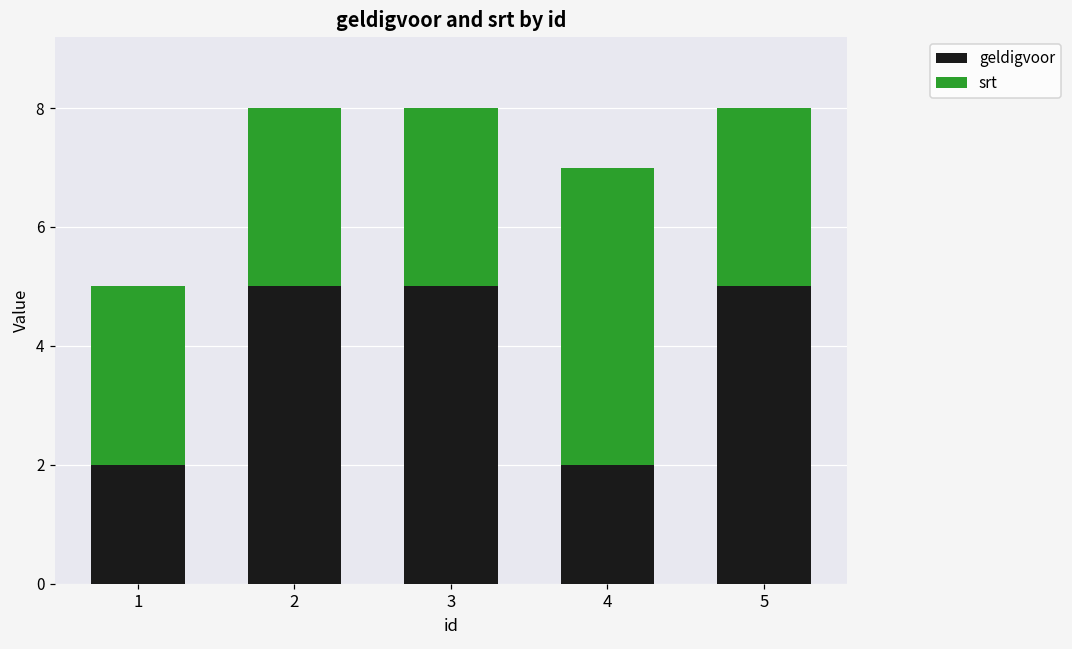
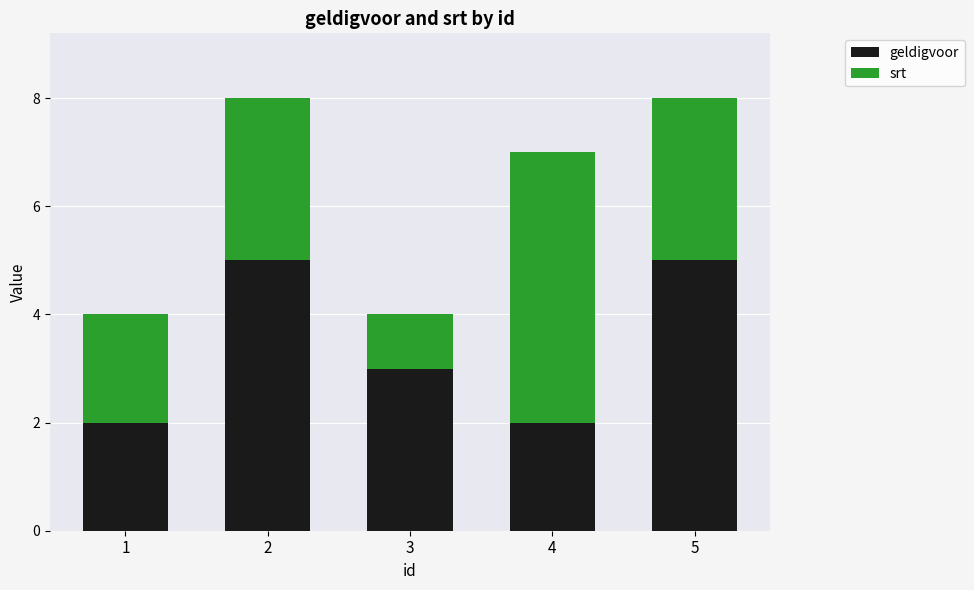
  {
    "geldigvoor": {
      "1": 2,
      "2": 5,
-     "3": 5,
+     "3": 3,
      "4": 2,
      "5": 5
    },
    "srt": {
-     "1": 3,
+     "1": 2,
      "2": 3,
-     "3": 3,
+     "3": 1,
      "4": 5,
      "5": 3
    }
  }
